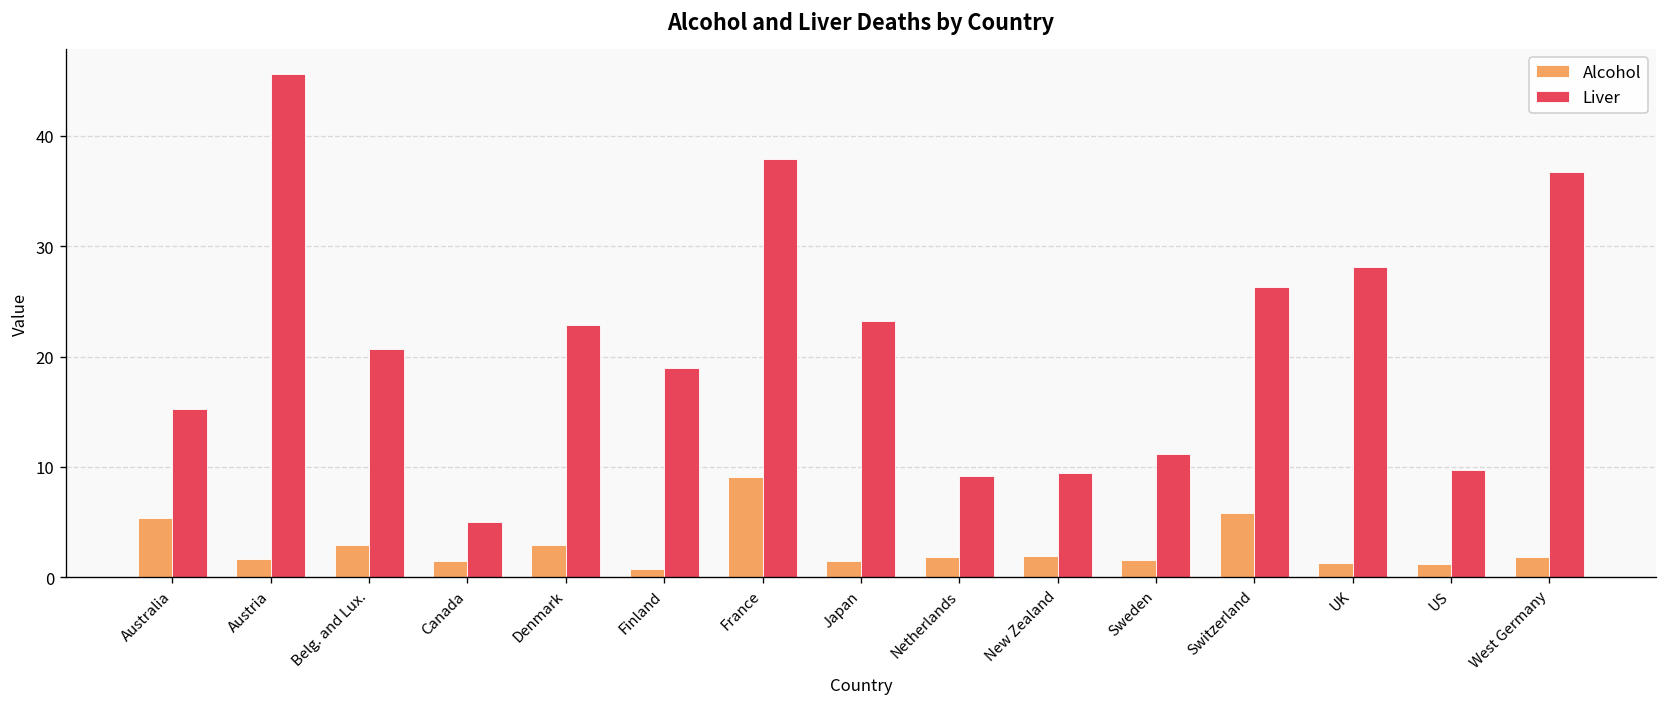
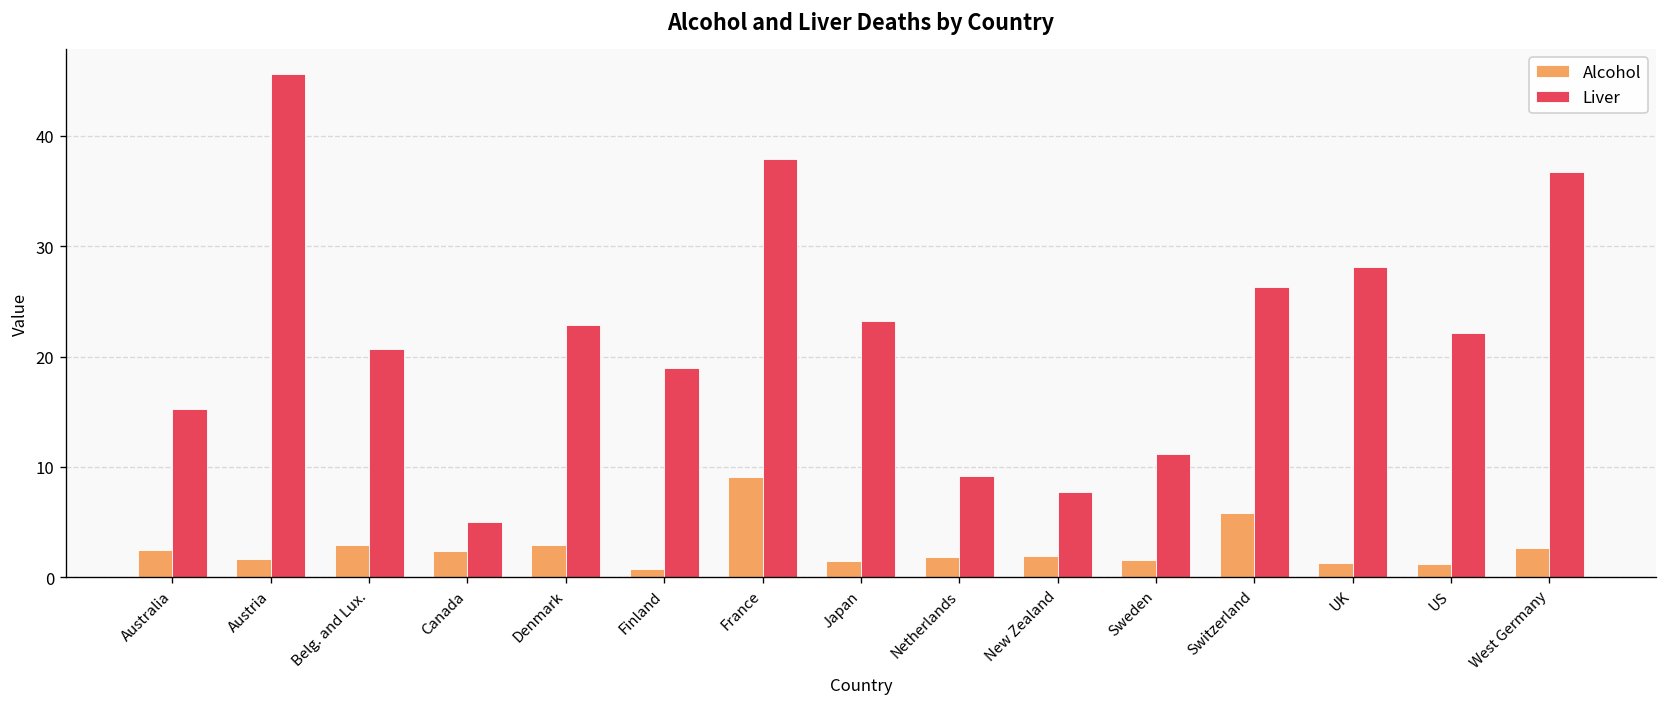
  {
    "Alcohol": {
-     "Australia": 5,
+     "Australia": 3,
      "Austria": 2,
      "Belg. and Lux.": 3,
-     "Canada": 1.5,
+     "Canada": 2.4,
      "Denmark": 3,
      "Finland": 1,
      "France": 9,
      "Japan": 2,
      "Netherlands": 2,
      "New Zealand": 2,
      "Sweden": 2,
      "Switzerland": 6,
      "UK": 1,
      "US": 1,
-     "West Germany": 2
+     "West Germany": 3
    },
    "Liver": {
      "Australia": 15,
      "Austria": 46,
      "Belg. and Lux.": 21,
      "Canada": 5,
      "Denmark": 23,
      "Finland": 19,
      "France": 38,
      "Japan": 23,
      "Netherlands": 9,
-     "New Zealand": 10,
+     "New Zealand": 8,
      "Sweden": 11,
      "Switzerland": 26,
      "UK": 28,
-     "US": 10,
+     "US": 22,
      "West Germany": 37
    }
  }
